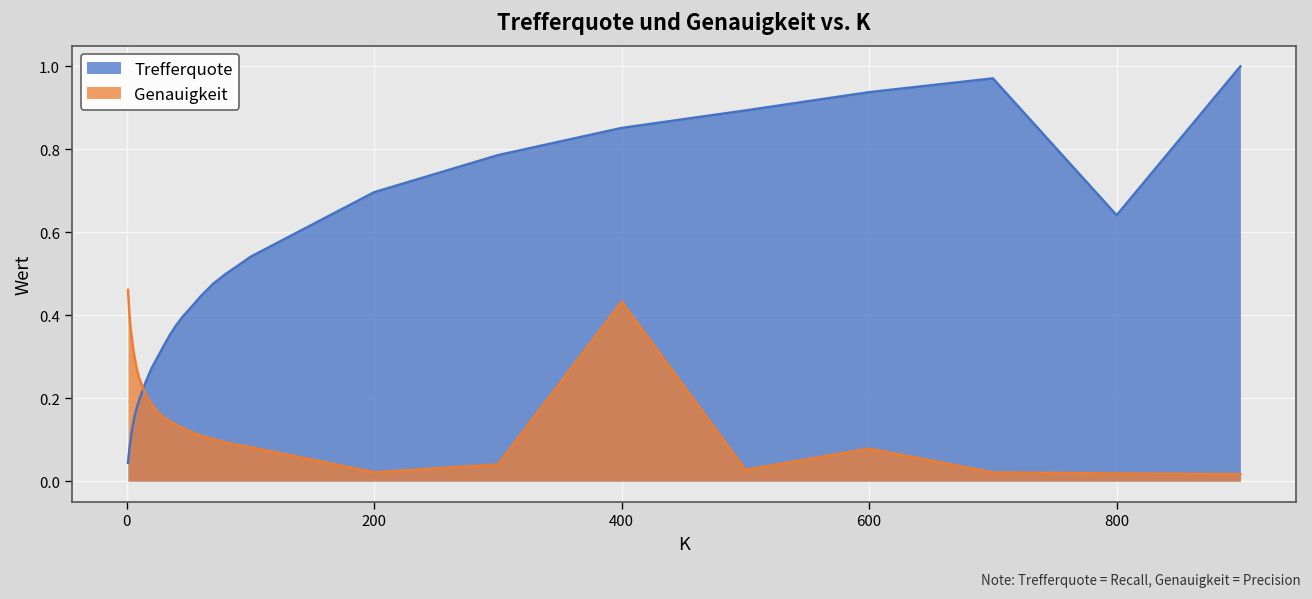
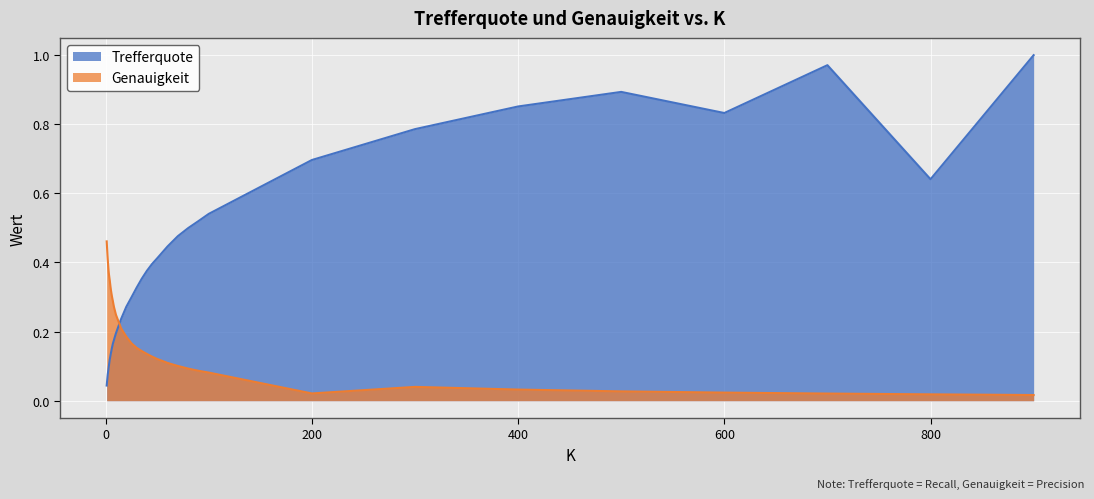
  {
    "Trefferquote": {
      "200": 0.70,
      "400": 0.85,
-     "600": 0.94,
+     "600": 0.83,
      "800": 0.64
    },
    "Genauigkeit": {
      "200": 0.02,
-     "400": 0.43,
-     "600": 0.08,
+     "400": 0.03,
+     "600": 0.02,
      "800": 0.02
    }
  }
